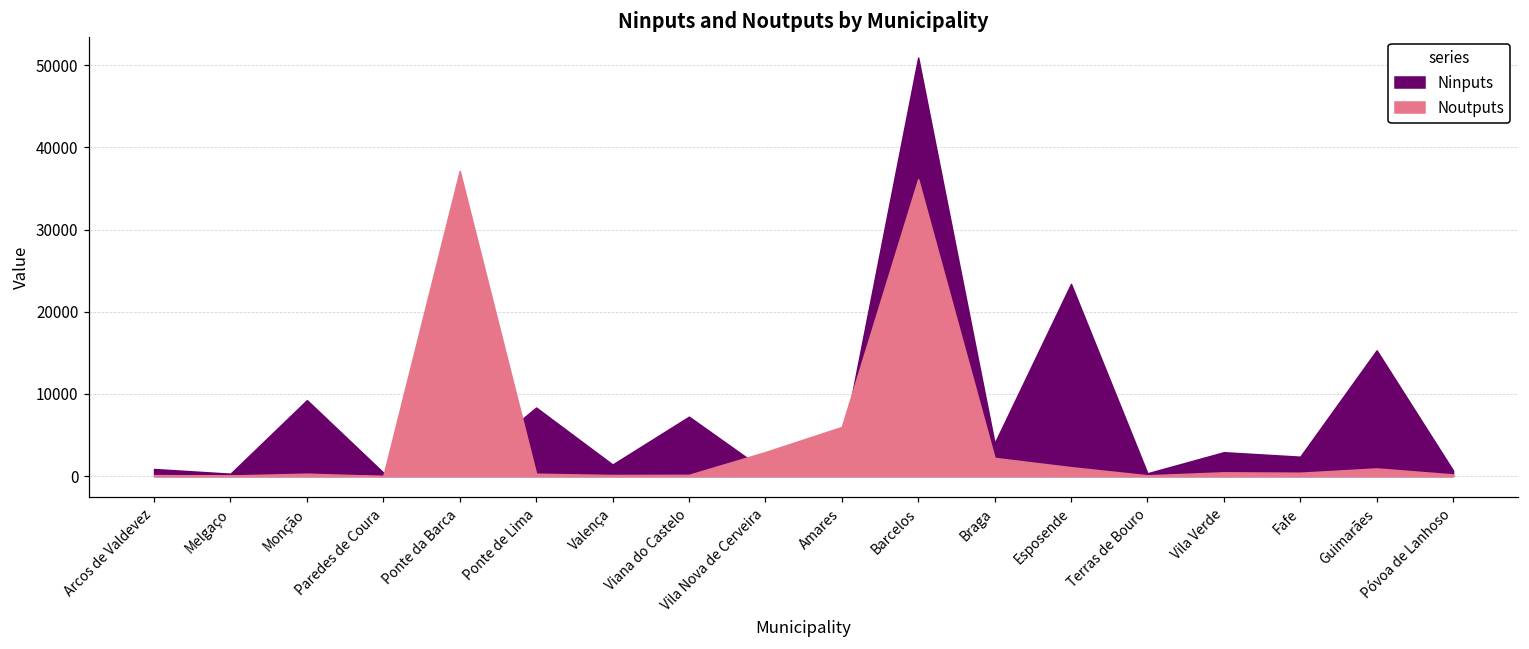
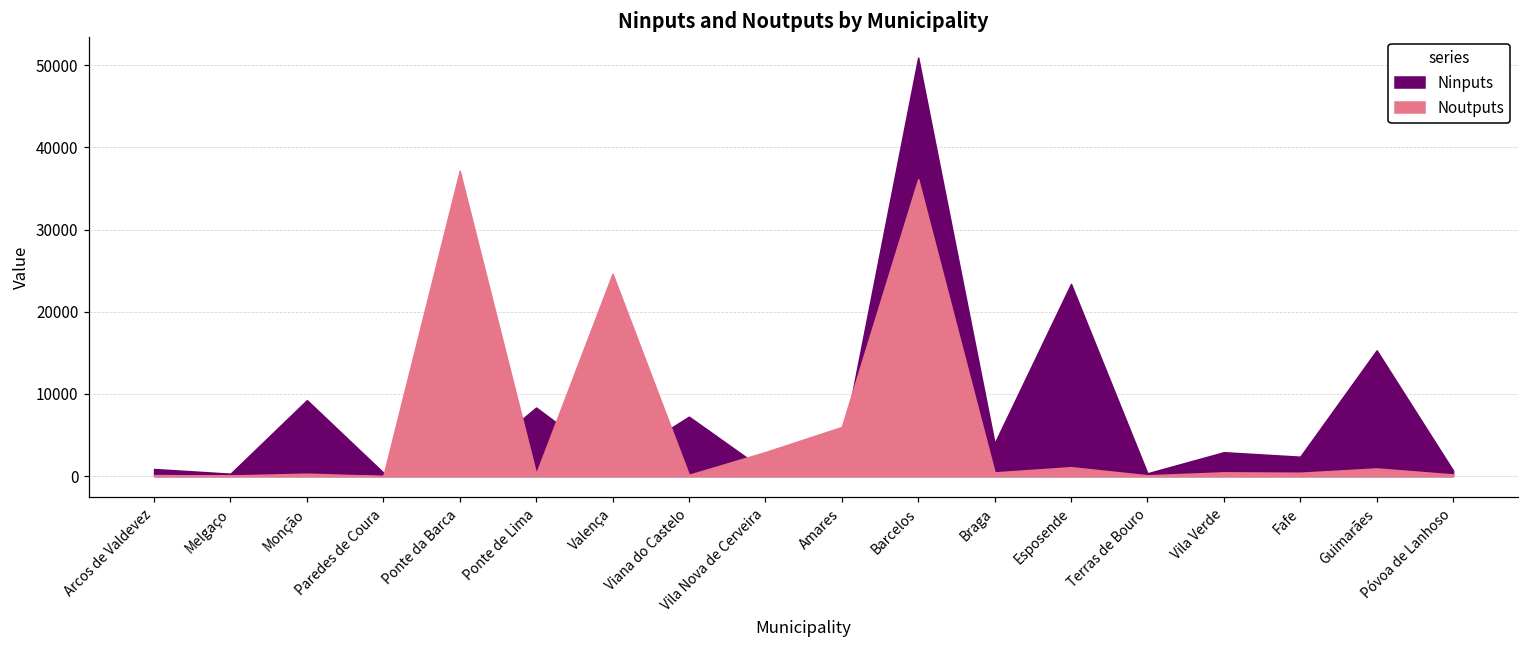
  {
    "Ninputs": {
      "Arcos de Valdevez": 1000,
      "Monção": 9000,
      "Paredes de Coura": 0,
      "Ponte de Lima": 8000,
      "Viana do Castelo": 7000,
      "Barcelos": 51000,
      "Braga": 4000,
      "Esposende": 23000,
      "Vila Verde": 3000,
      "Fafe": 2000,
      "Guimarães": 15000,
      "Póvoa de Lanhoso": 1000
    },
    "Noutputs": {
      "Ponte da Barca": 37000,
-     "Valença": 0,
+     "Valença": 25000,
      "Vila Nova de Cerveira": 3000,
      "Amares": 6000,
      "Barcelos": 36000,
-     "Braga": 2000,
+     "Braga": 0,
      "Esposende": 1000,
      "Vila Verde": 0,
      "Fafe": 0,
      "Guimarães": 1000
    }
  }
